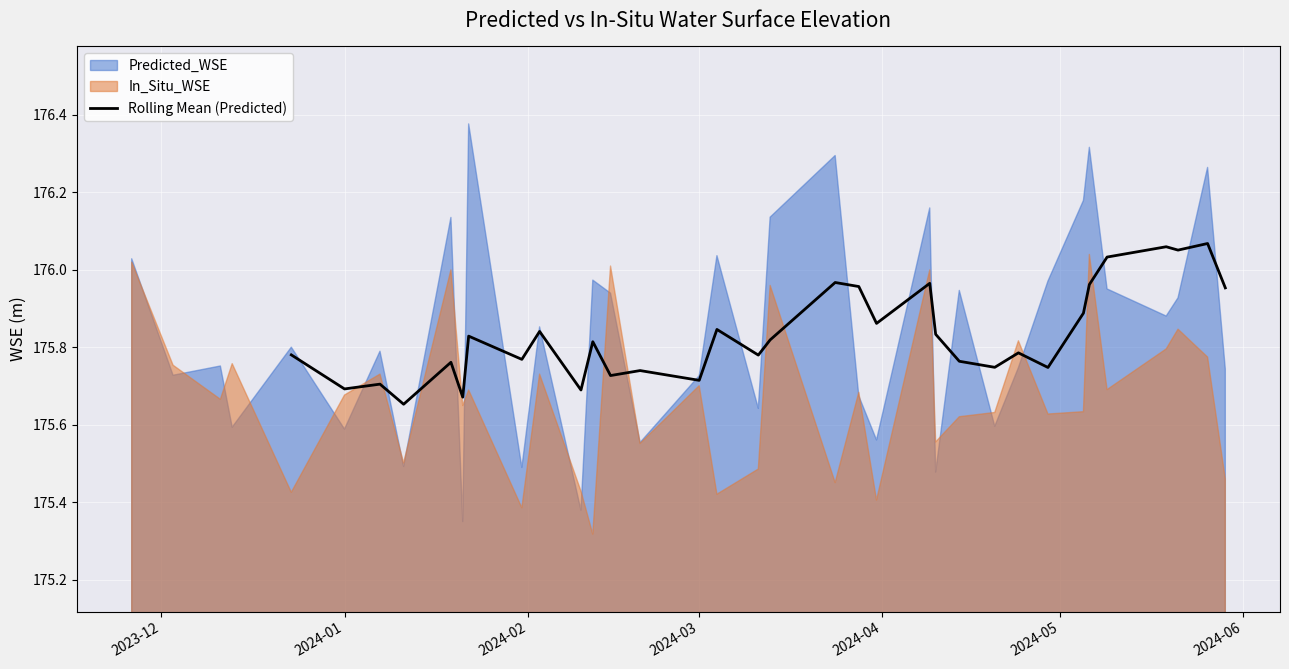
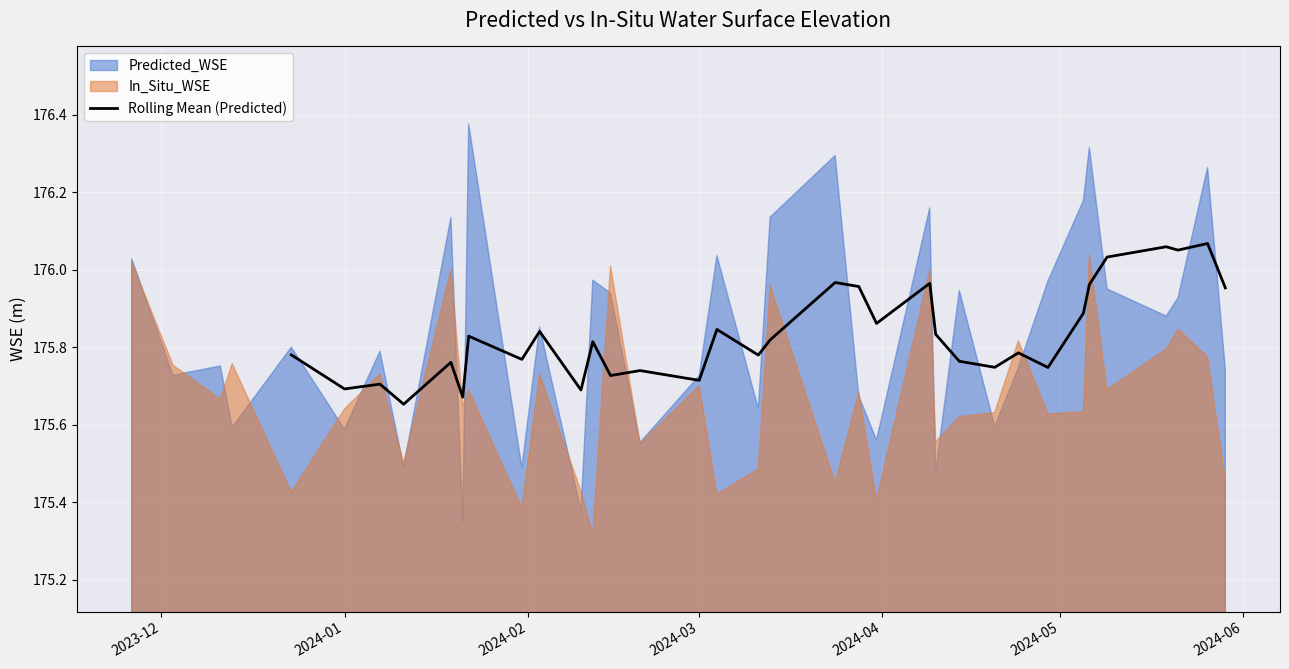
  {
    "Rolling Mean (Predicted)": {
      "2024-01": 175.69,
      "2024-03": 175.71
    },
    "Predicted_WSE": {
      "2024-01": 175.59,
      "2024-03": 175.73
    },
    "In_Situ_WSE": {
-     "2024-01": 175.68,
+     "2024-01": 175.64,
      "2024-03": 175.70
    }
  }
